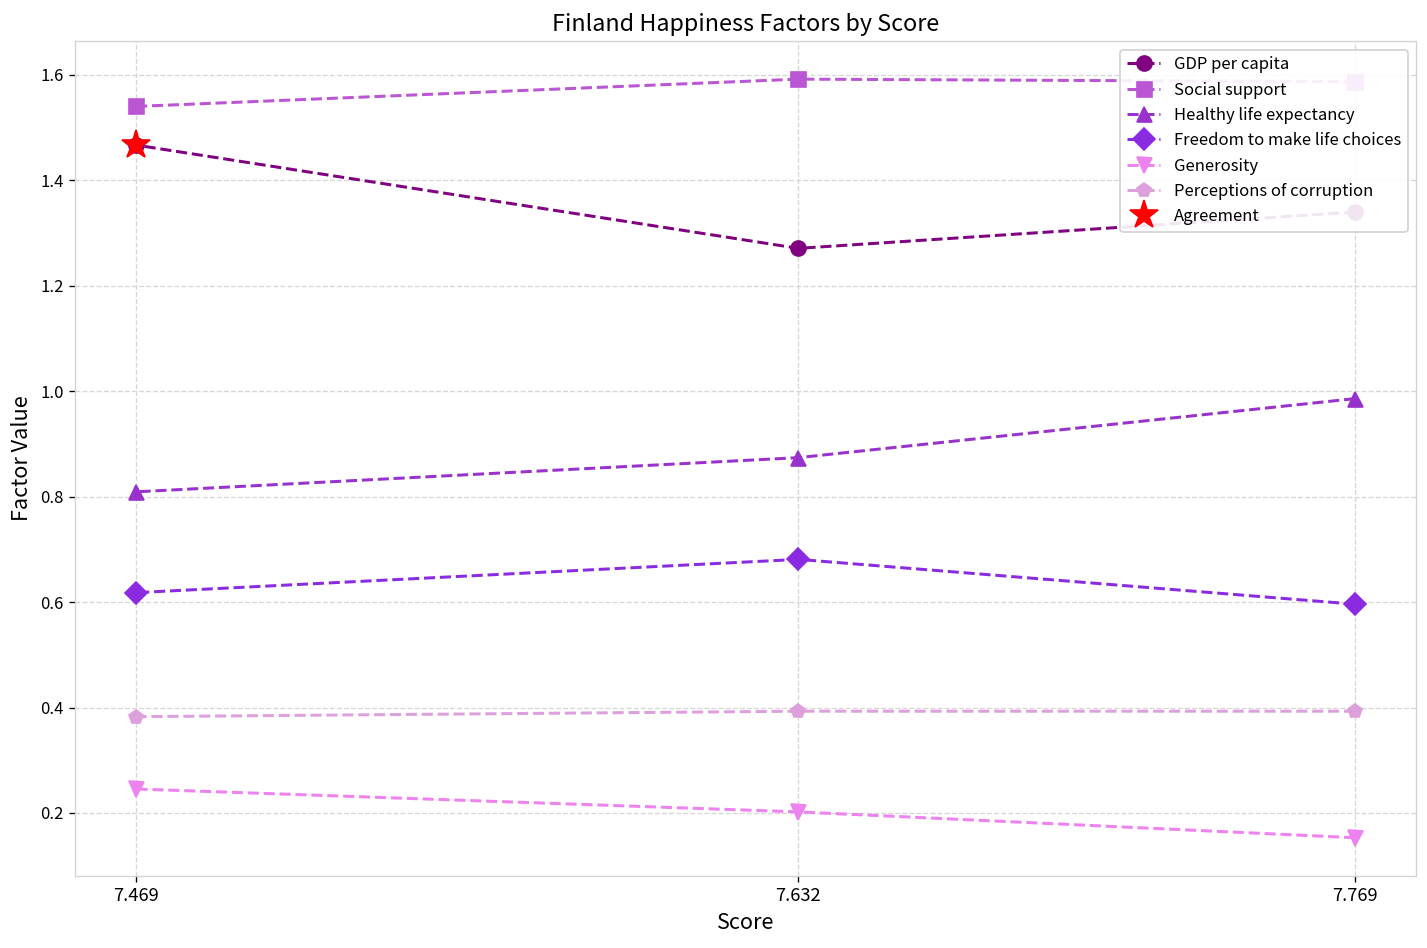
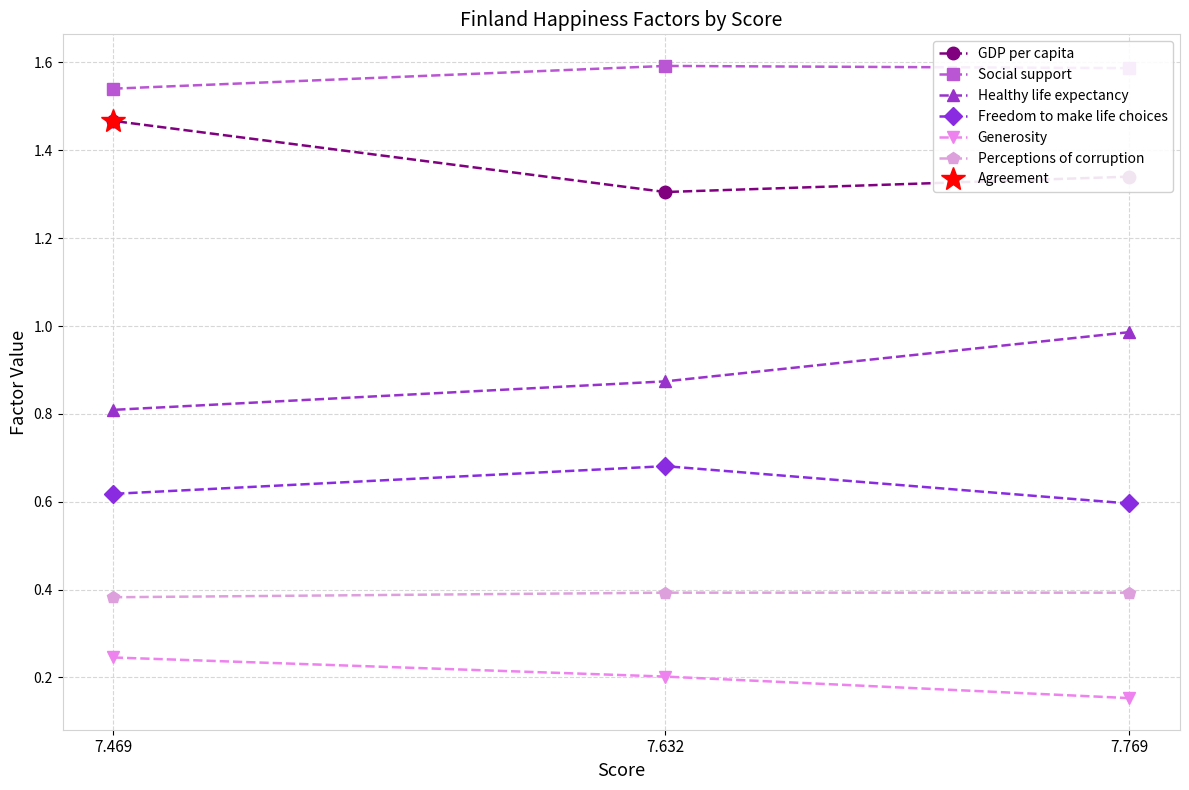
  {
    "GDP per capita": {
-     "7.632": 1.27
+     "7.632": 1.31
    }
  }
